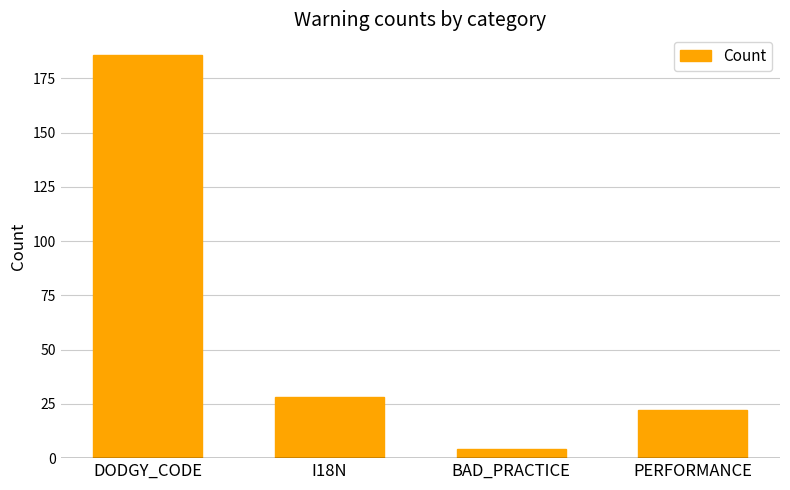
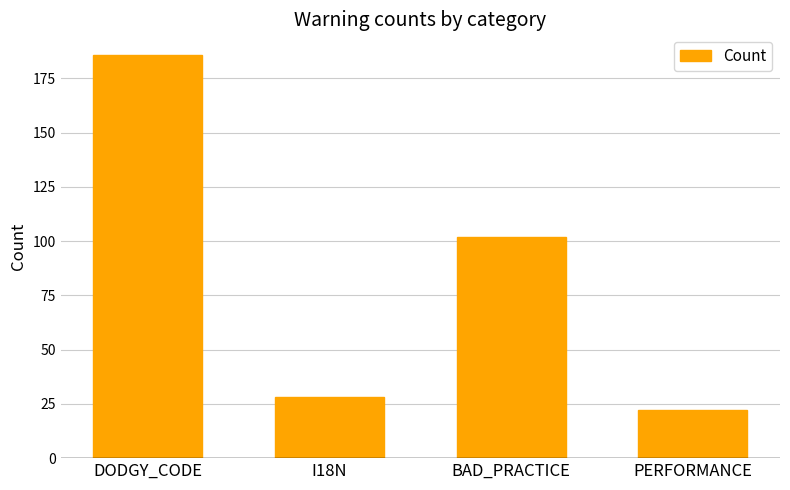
  {
    "DODGY_CODE": 186,
    "I18N": 28,
-   "BAD_PRACTICE": 4,
+   "BAD_PRACTICE": 102,
    "PERFORMANCE": 22
  }
